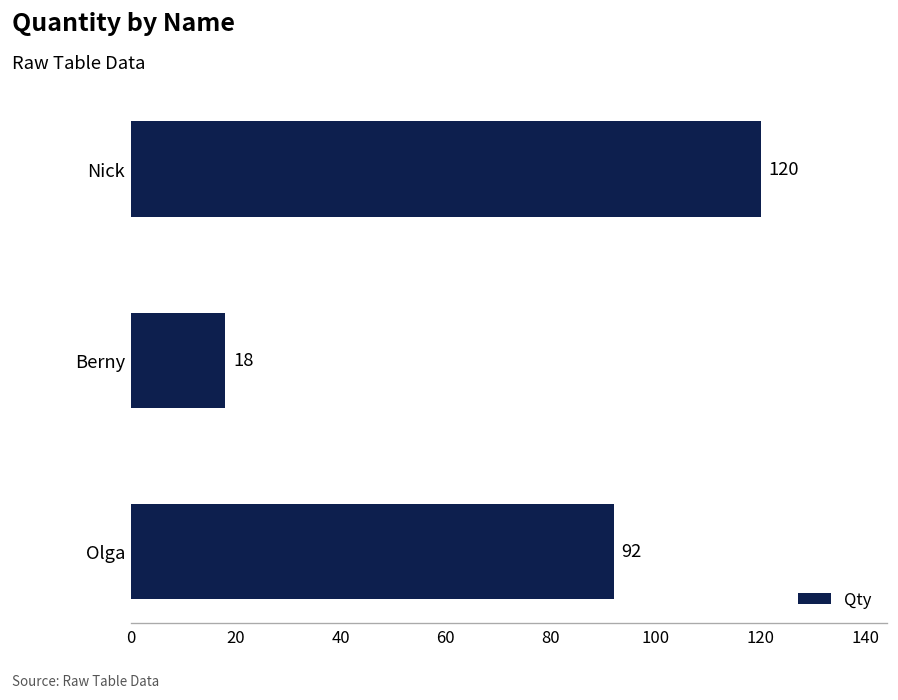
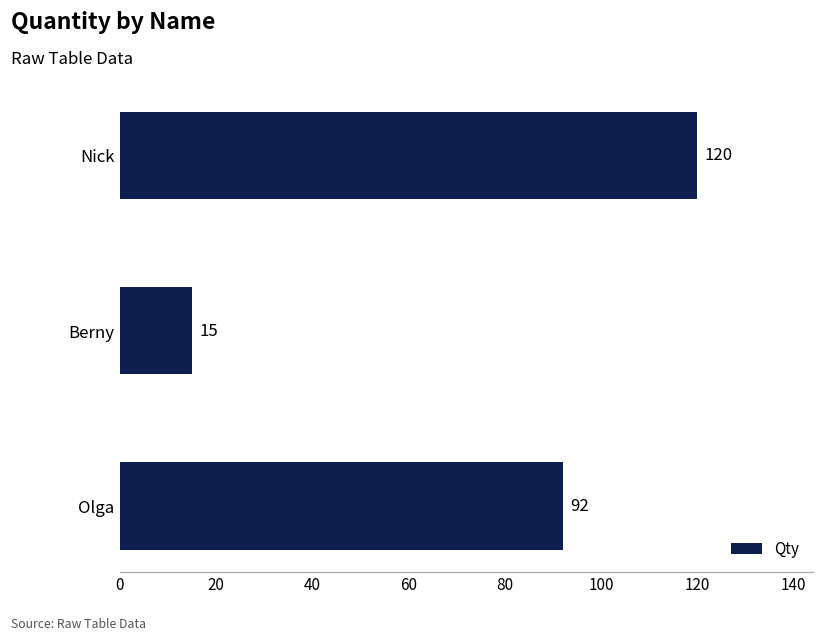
  {
    "Nick": 120,
-   "Berny": 18,
+   "Berny": 15,
    "Olga": 92
  }
